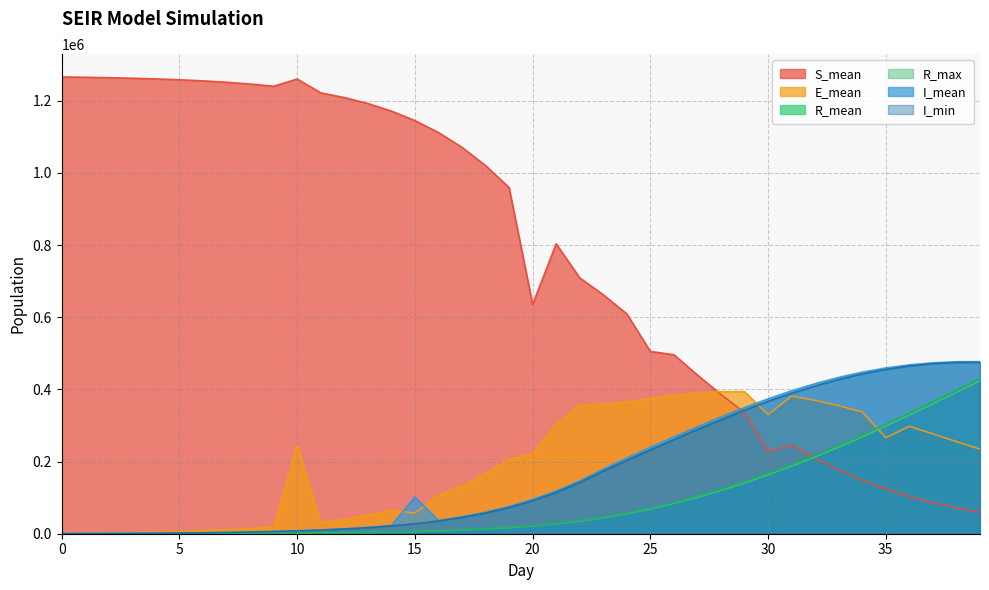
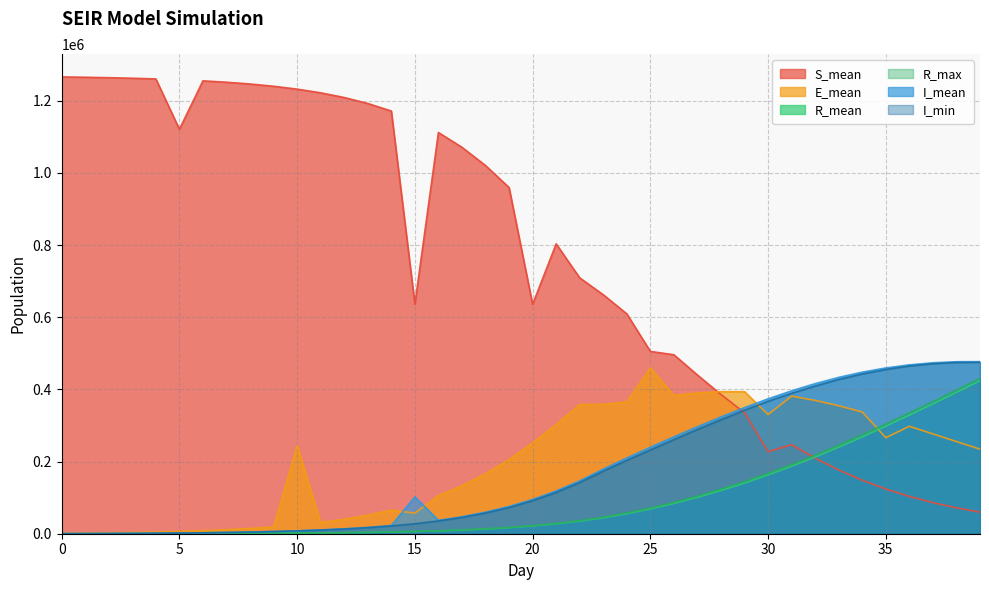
  {
    "S_mean": {
      "0": 1270000,
-     "5": 1260000,
-     "10": 1260000,
-     "15": 1140000,
+     "5": 1120000,
+     "10": 1230000,
+     "15": 640000,
      "20": 640000,
      "25": 510000,
      "30": 230000,
      "35": 120000
    },
    "E_mean": {
      "10": 240000,
      "15": 60000,
-     "20": 220000,
-     "25": 370000,
+     "20": 250000,
+     "25": 460000,
      "30": 330000,
      "35": 270000
    },
    "I_mean": {
      "15": 100000,
      "25": 240000
    }
  }
